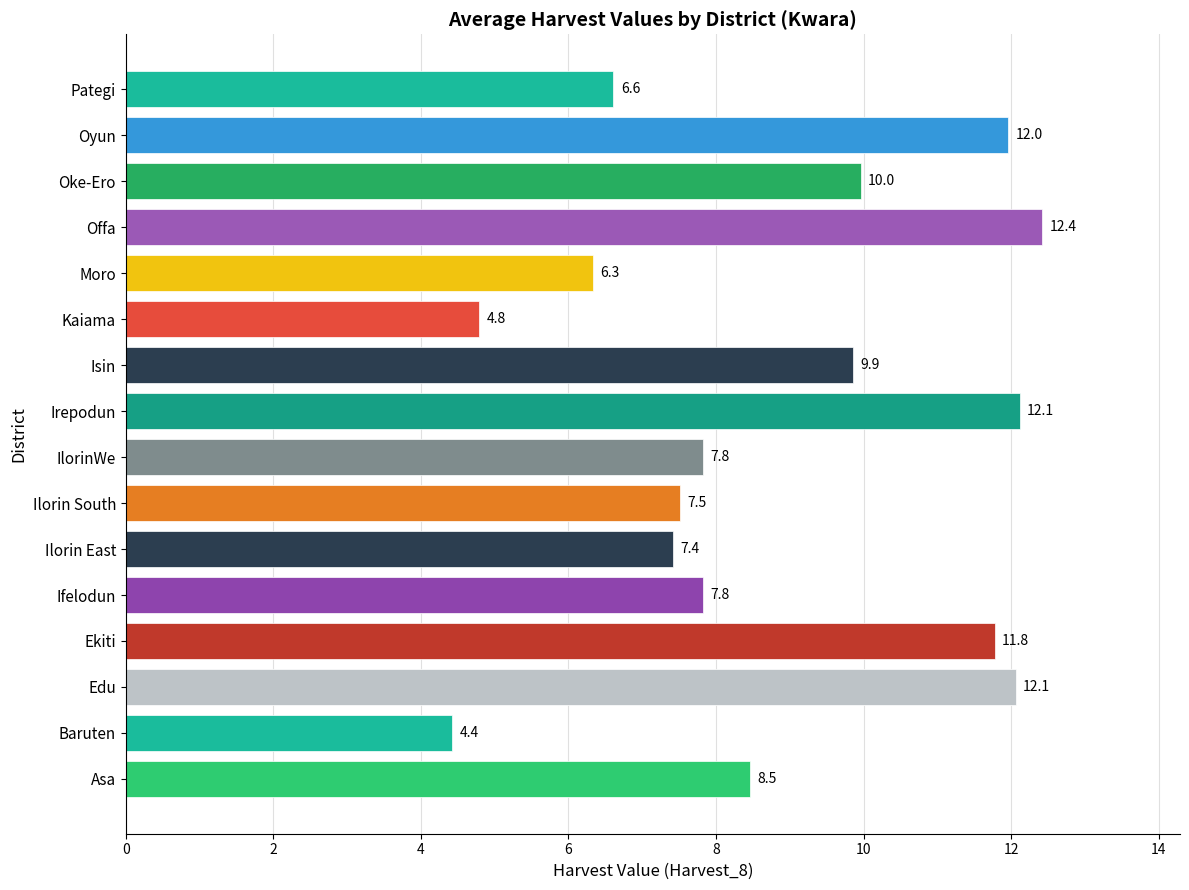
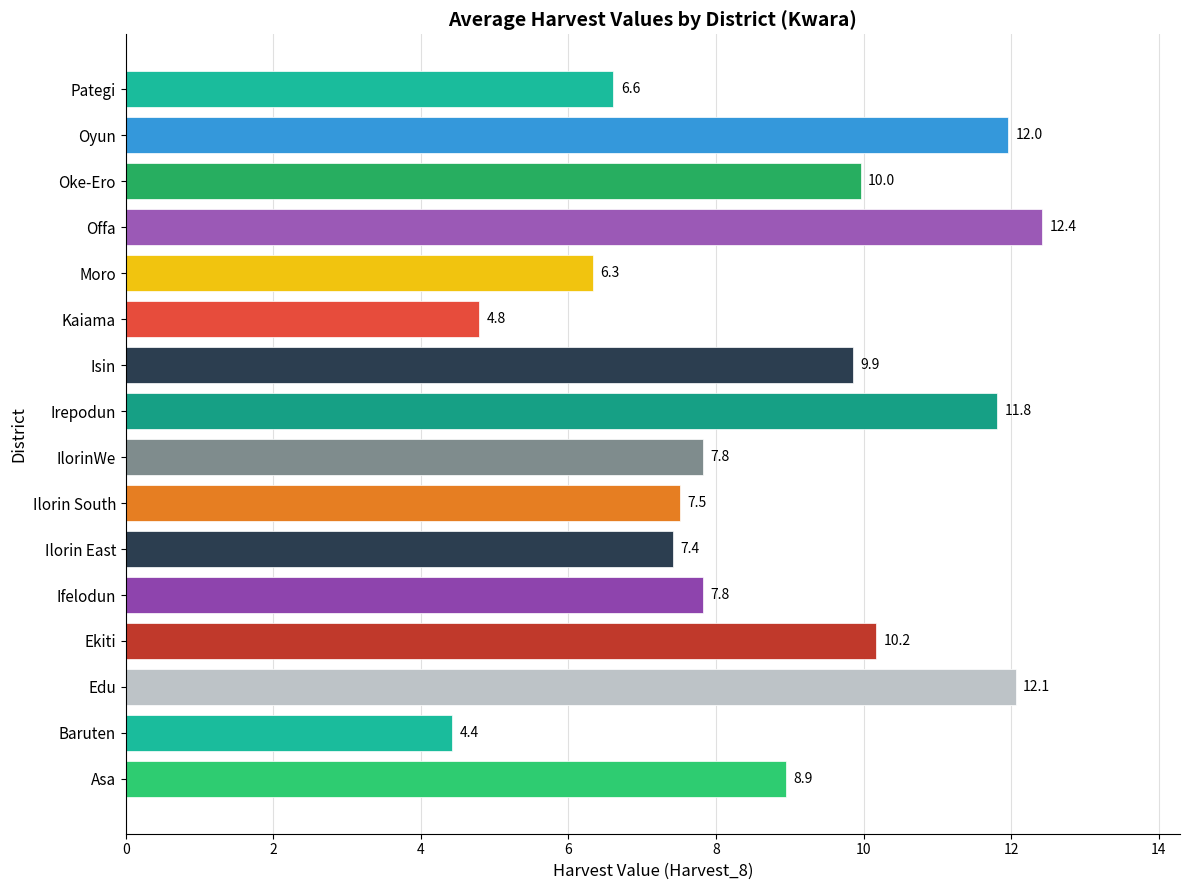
  {
    "Pategi": 6.6,
    "Oyun": 12.0,
    "Oke-Ero": 10.0,
    "Offa": 12.4,
    "Moro": 6.3,
    "Kaiama": 4.8,
    "Isin": 9.9,
-   "Irepodun": 12.1,
+   "Irepodun": 11.8,
    "IlorinWe": 7.8,
    "Ilorin South": 7.5,
    "Ilorin East": 7.4,
    "Ifelodun": 7.8,
-   "Ekiti": 11.8,
+   "Ekiti": 10.2,
    "Edu": 12.1,
    "Baruten": 4.4,
-   "Asa": 8.5
+   "Asa": 8.9
  }
